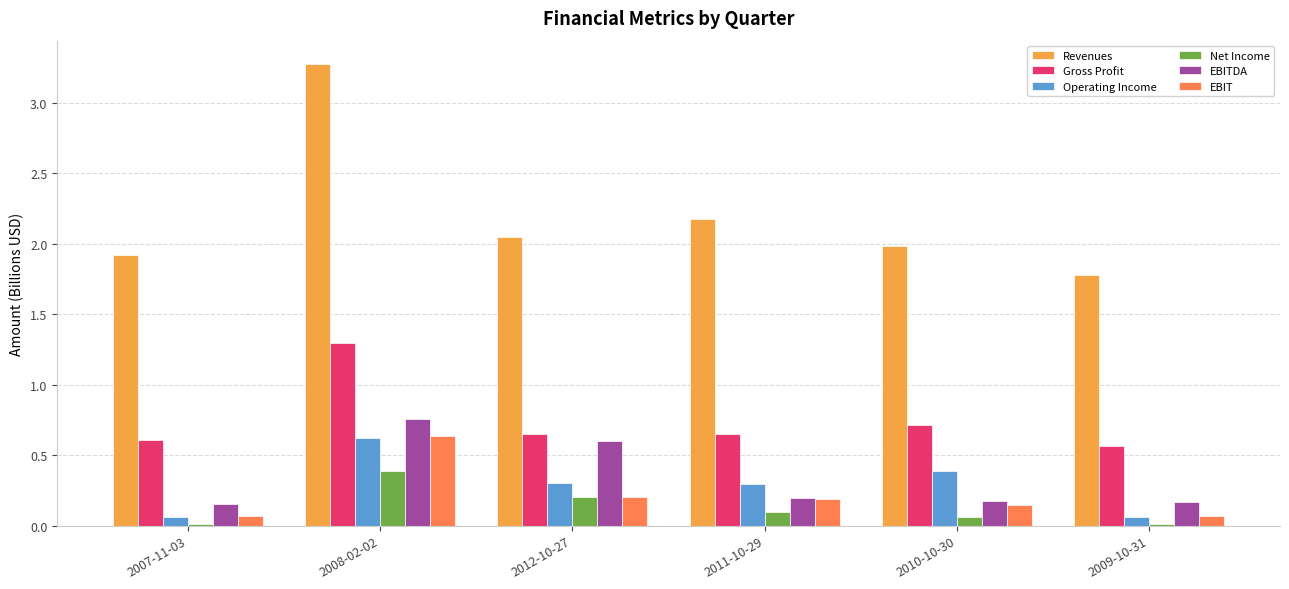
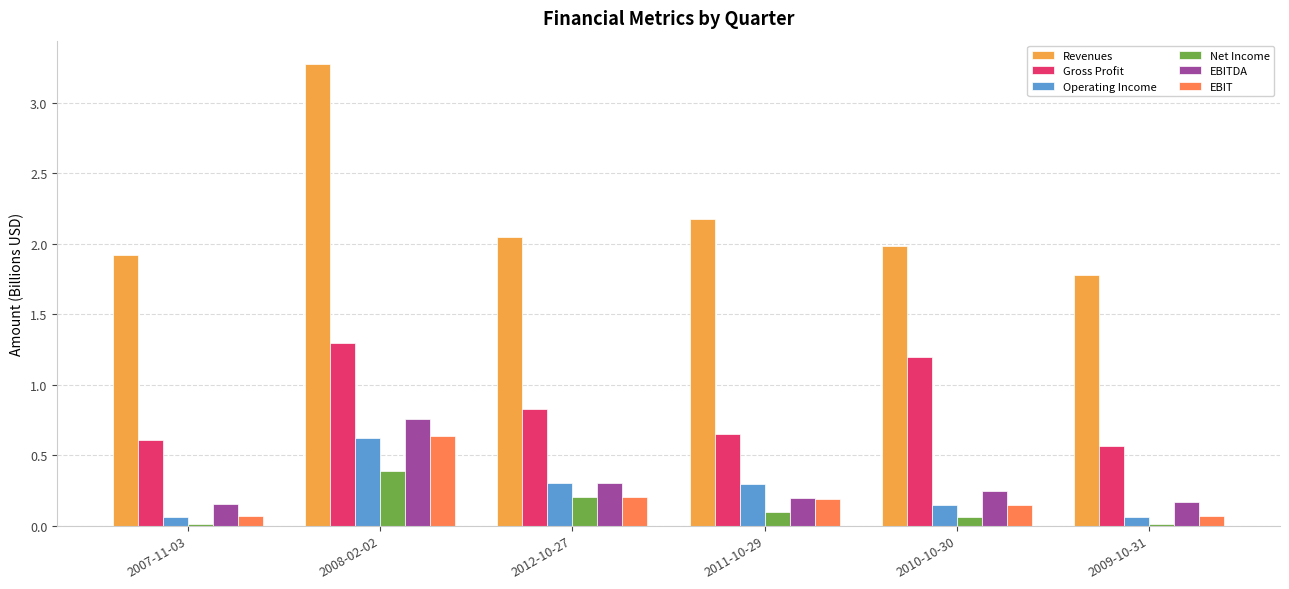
  {
    "Gross Profit": {
      "2007-11-03": 0.61,
      "2008-02-02": 1.30,
-     "2012-10-27": 0.65,
+     "2012-10-27": 0.83,
      "2011-10-29": 0.65,
-     "2010-10-30": 0.71,
+     "2010-10-30": 1.19,
      "2009-10-31": 0.56
    },
    "Operating Income": {
      "2007-11-03": 0.06,
      "2008-02-02": 0.62,
      "2012-10-27": 0.30,
      "2011-10-29": 0.29,
-     "2010-10-30": 0.38,
+     "2010-10-30": 0.15,
      "2009-10-31": 0.06
    },
    "Net Income": {
      "2008-02-02": 0.39,
      "2012-10-27": 0.20,
      "2011-10-29": 0.09,
      "2010-10-30": 0.06
    },
    "EBITDA": {
      "2007-11-03": 0.15,
      "2008-02-02": 0.76,
-     "2012-10-27": 0.60,
+     "2012-10-27": 0.30,
      "2011-10-29": 0.20,
-     "2010-10-30": 0.17,
+     "2010-10-30": 0.25,
      "2009-10-31": 0.17
    }
  }
